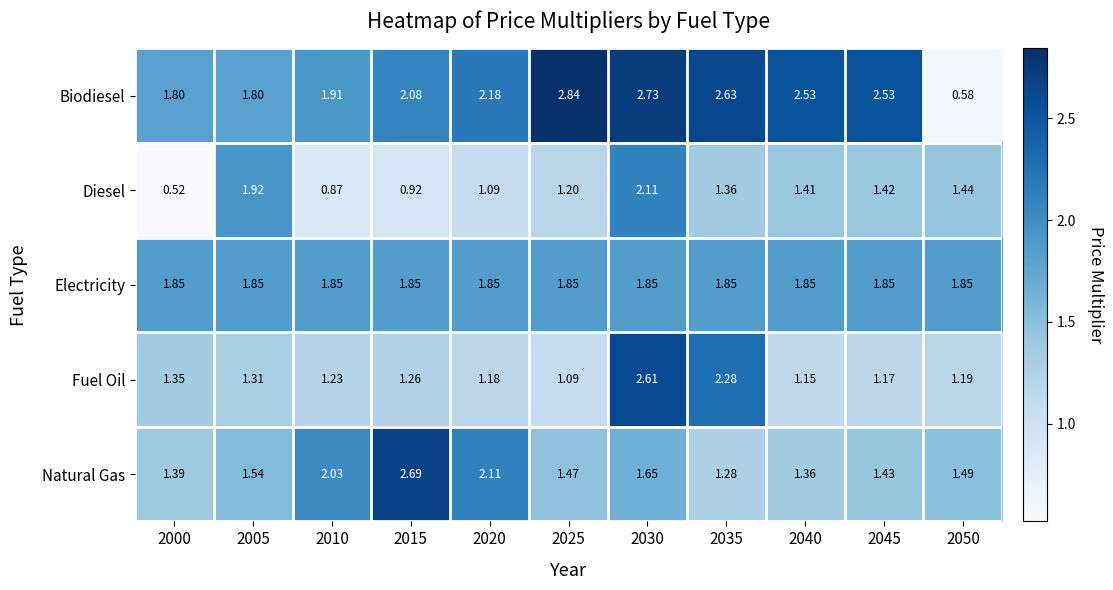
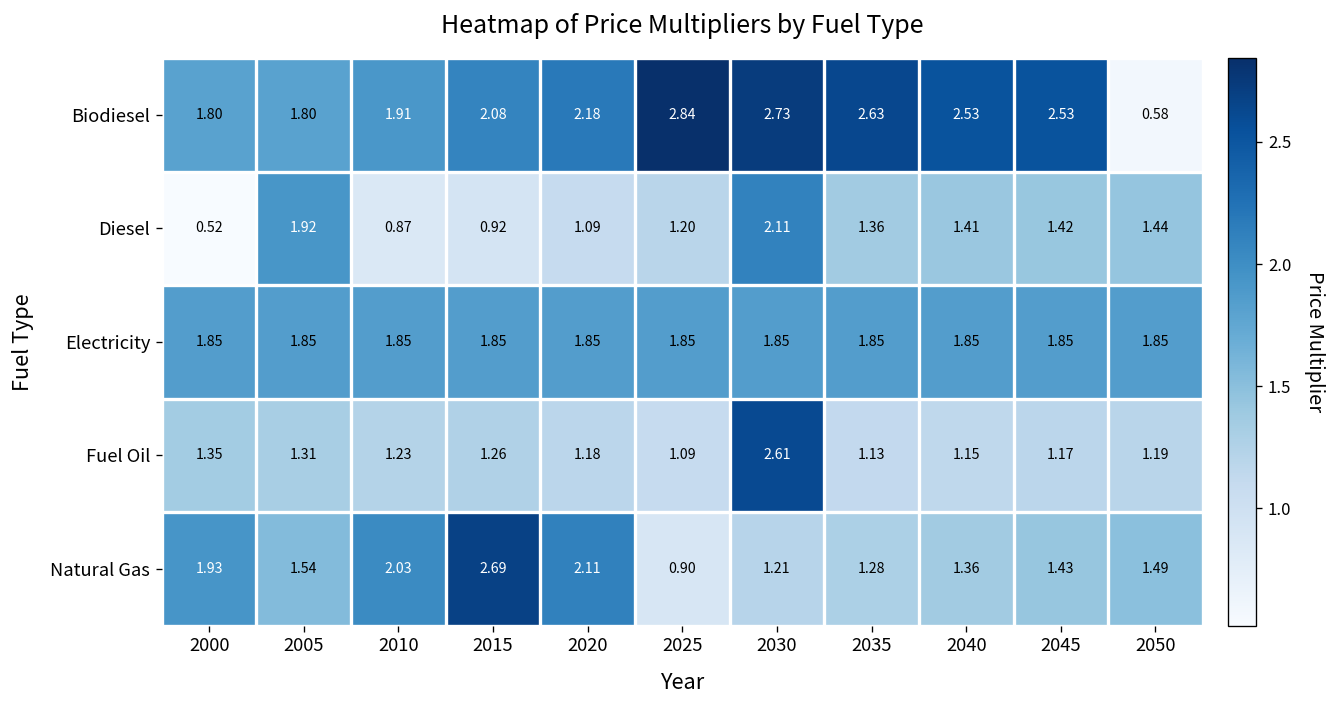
  {
    "Biodiesel": {
      "2000": 1.80,
      "2005": 1.80,
      "2010": 1.91,
      "2015": 2.08,
      "2020": 2.18,
      "2025": 2.84,
      "2030": 2.73,
      "2035": 2.63,
      "2040": 2.53,
      "2045": 2.53,
      "2050": 0.58
    },
    "Diesel": {
      "2000": 0.52,
      "2005": 1.92,
      "2010": 0.87,
      "2015": 0.92,
      "2020": 1.09,
      "2025": 1.20,
      "2030": 2.11,
      "2035": 1.36,
      "2040": 1.41,
      "2045": 1.42,
      "2050": 1.44
    },
    "Electricity": {
      "2000": 1.85,
      "2005": 1.85,
      "2010": 1.85,
      "2015": 1.85,
      "2020": 1.85,
      "2025": 1.85,
      "2030": 1.85,
      "2035": 1.85,
      "2040": 1.85,
      "2045": 1.85,
      "2050": 1.85
    },
    "Fuel Oil": {
      "2000": 1.35,
      "2005": 1.31,
      "2010": 1.23,
      "2015": 1.26,
      "2020": 1.18,
      "2025": 1.09,
      "2030": 2.61,
-     "2035": 2.28,
+     "2035": 1.13,
      "2040": 1.15,
      "2045": 1.17,
      "2050": 1.19
    },
    "Natural Gas": {
-     "2000": 1.39,
+     "2000": 1.93,
      "2005": 1.54,
      "2010": 2.03,
      "2015": 2.69,
      "2020": 2.11,
-     "2025": 1.47,
-     "2030": 1.65,
+     "2025": 0.90,
+     "2030": 1.21,
      "2035": 1.28,
      "2040": 1.36,
      "2045": 1.43,
      "2050": 1.49
    }
  }
